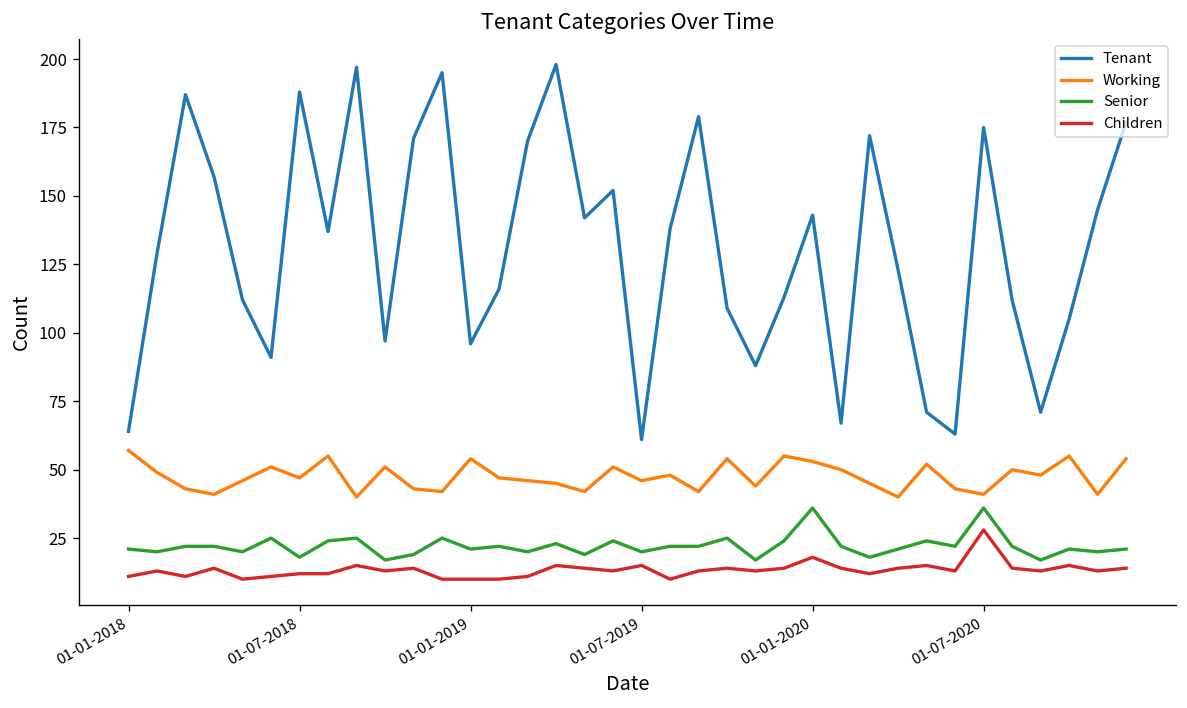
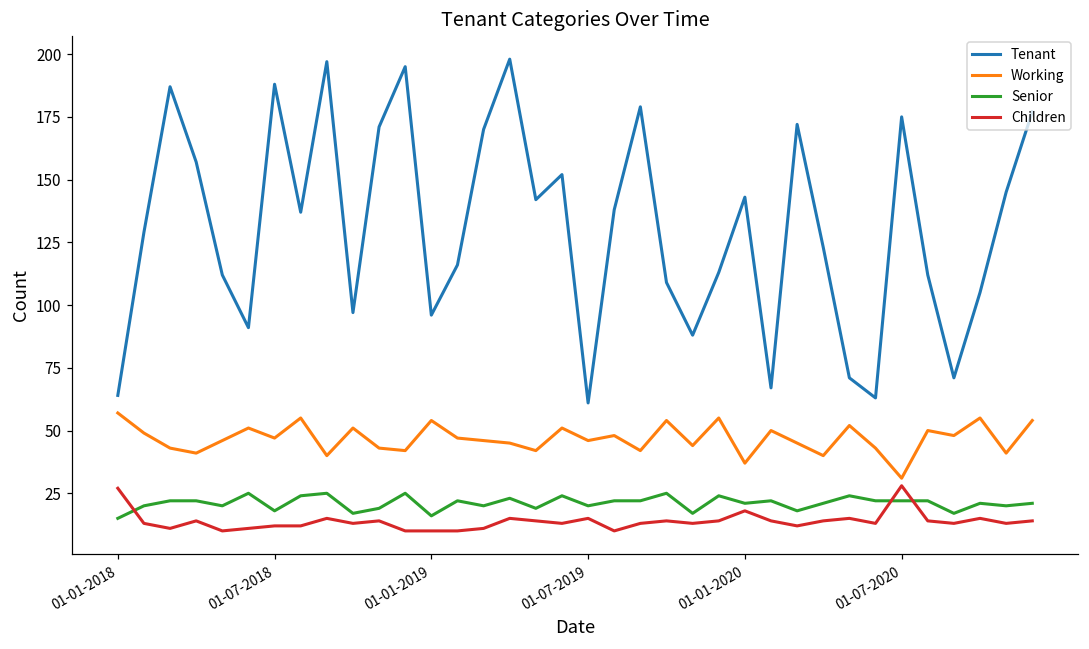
  {
    "Tenant": {
      "01-01-2018": 64,
      "01-07-2018": 188,
      "01-01-2019": 96,
      "01-07-2019": 61,
      "01-01-2020": 143,
      "01-07-2020": 175
    },
    "Working": {
      "01-01-2018": 57,
      "01-07-2018": 47,
      "01-01-2019": 54,
      "01-07-2019": 46,
-     "01-01-2020": 53,
-     "01-07-2020": 41
+     "01-01-2020": 37,
+     "01-07-2020": 31
    },
    "Senior": {
-     "01-01-2018": 21,
+     "01-01-2018": 15,
      "01-07-2018": 18,
-     "01-01-2019": 21,
+     "01-01-2019": 16,
      "01-07-2019": 20,
-     "01-01-2020": 36,
-     "01-07-2020": 36
+     "01-01-2020": 21,
+     "01-07-2020": 22
    },
    "Children": {
-     "01-01-2018": 11,
+     "01-01-2018": 27,
      "01-07-2018": 12,
      "01-01-2019": 10,
      "01-07-2019": 15,
      "01-01-2020": 18,
      "01-07-2020": 28
    }
  }
